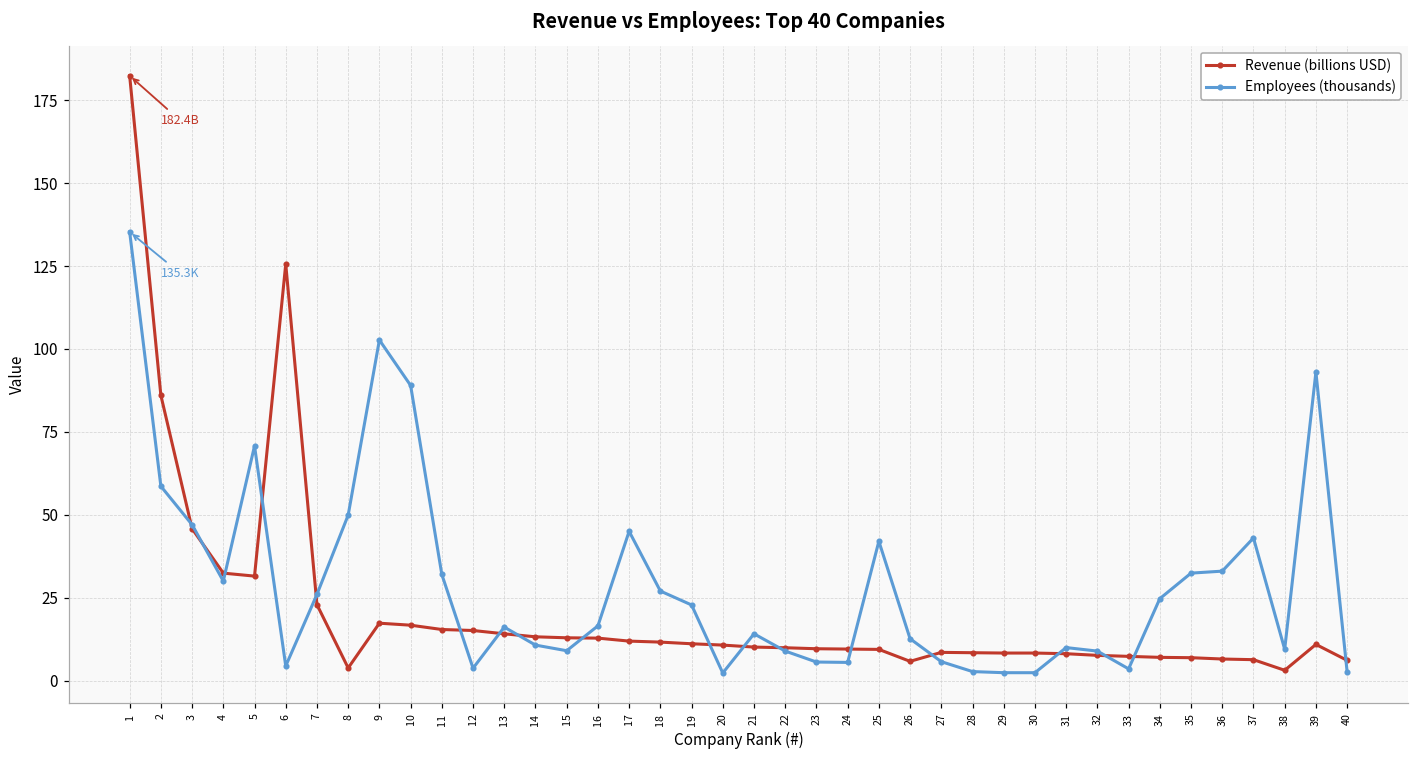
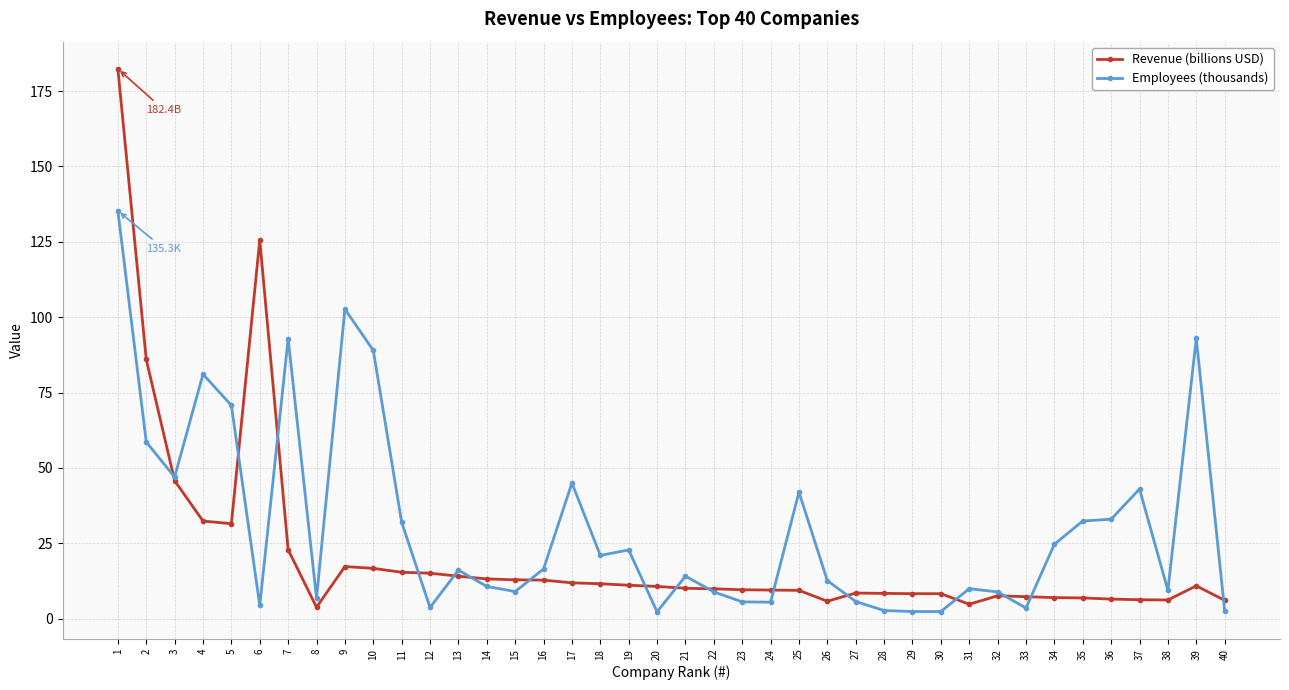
  {
    "Revenue (billions USD)": {
      "2": 86,
      "3": 46,
      "4": 32,
      "5": 32,
      "6": 126,
      "7": 23,
      "8": 4,
      "9": 17,
      "10": 17,
      "11": 15,
      "12": 15,
      "13": 14,
      "14": 13,
      "15": 13,
      "16": 13,
      "17": 12,
      "18": 12,
      "19": 11,
      "20": 11,
      "21": 10,
      "22": 10,
      "23": 10,
      "24": 10,
      "25": 9,
      "26": 6,
      "27": 9,
      "28": 8,
      "29": 8,
      "30": 8,
-     "31": 8,
+     "31": 5,
      "32": 8,
      "33": 7,
      "34": 7,
      "35": 7,
      "36": 7,
      "37": 6,
-     "38": 3,
+     "38": 6,
      "39": 11,
      "40": 6
    },
    "Employees (thousands)": {
      "2": 59,
      "3": 47,
-     "4": 30,
+     "4": 81,
      "5": 71,
      "6": 4,
-     "7": 26,
-     "8": 50,
+     "7": 93,
+     "8": 7,
      "9": 103,
      "10": 89,
      "11": 32,
      "12": 4,
      "13": 16,
      "14": 11,
      "15": 9,
      "16": 17,
      "17": 45,
-     "18": 27,
+     "18": 21,
      "19": 23,
      "20": 2,
      "21": 14,
      "22": 9,
      "23": 6,
      "24": 5,
      "25": 42,
      "26": 13,
      "27": 6,
      "28": 3,
      "29": 2,
      "30": 2,
      "31": 10,
      "32": 9,
      "33": 4,
      "34": 25,
      "35": 32,
      "36": 33,
      "37": 43,
      "38": 9,
      "39": 93,
      "40": 3
    }
  }
